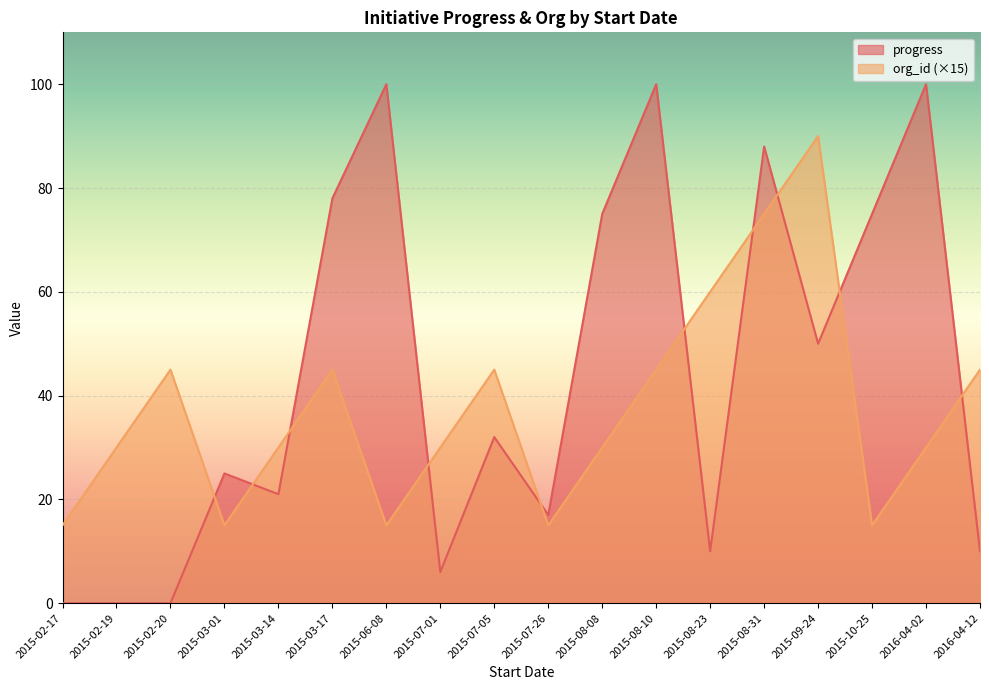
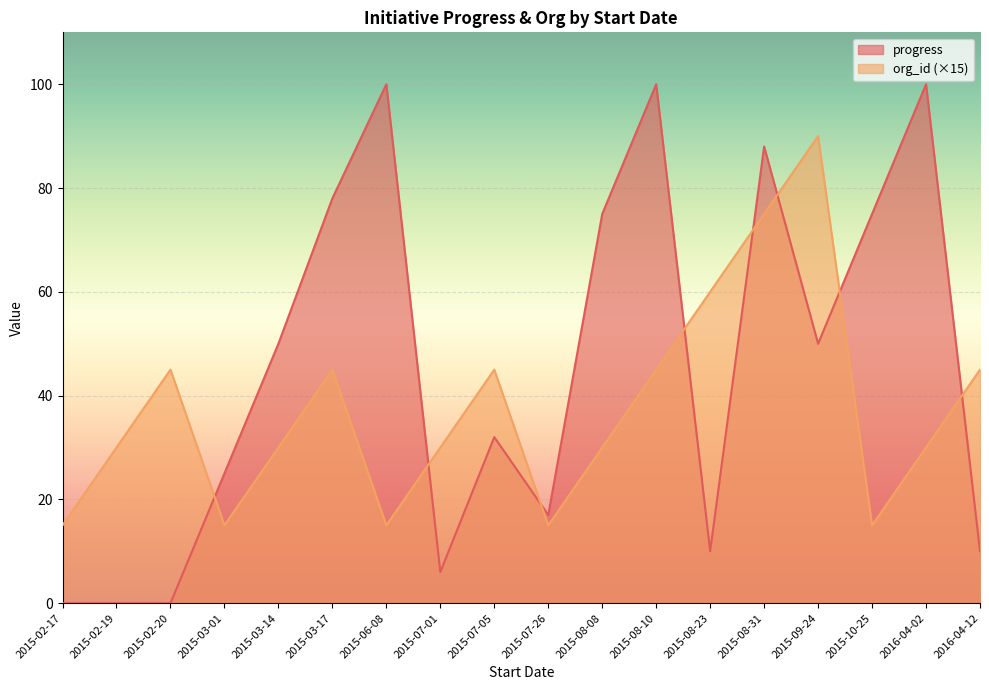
  {
    "progress": {
      "2015-02-17": 0,
      "2015-02-19": 0,
      "2015-02-20": 0,
      "2015-03-01": 25,
-     "2015-03-14": 21,
+     "2015-03-14": 50,
      "2015-03-17": 78,
      "2015-06-08": 100,
      "2015-07-01": 6,
      "2015-07-05": 32,
      "2015-07-26": 17,
      "2015-08-08": 75,
      "2015-08-10": 100,
      "2015-08-23": 10,
      "2015-08-31": 88,
      "2015-09-24": 50,
      "2015-10-25": 75,
      "2016-04-02": 100,
      "2016-04-12": 10
    }
  }
